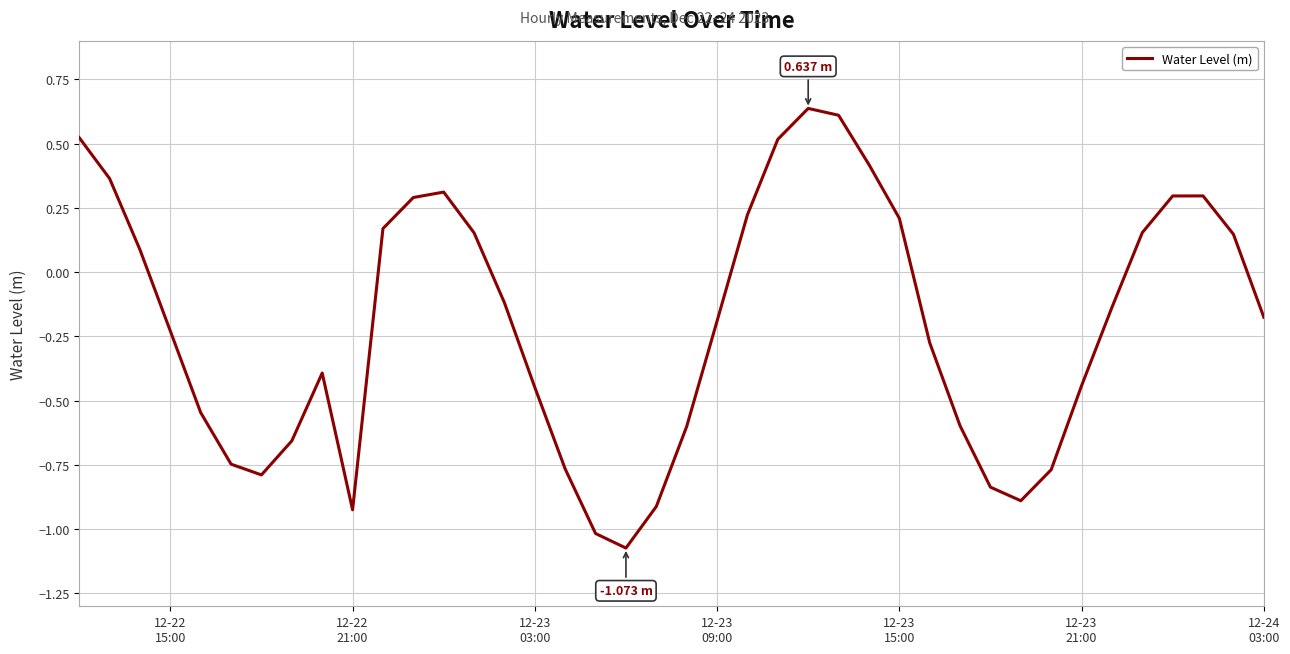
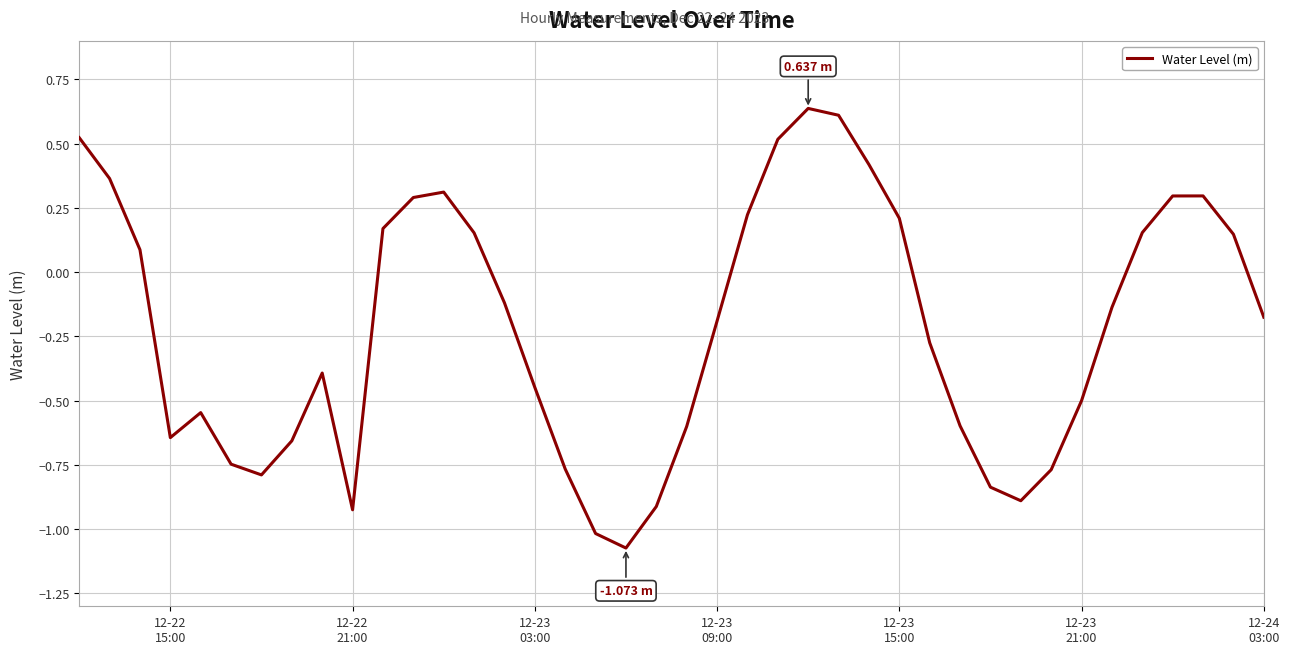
  {
-   "12-22 15:00": -0.23,
+   "12-22 15:00": -0.64,
    "12-22 21:00": -0.92,
    "12-23 03:00": -0.45,
    "12-23 09:00": -0.19,
    "12-23 15:00": 0.21,
-   "12-23 21:00": -0.44,
+   "12-23 21:00": -0.50,
    "12-24 03:00": -0.18
  }
